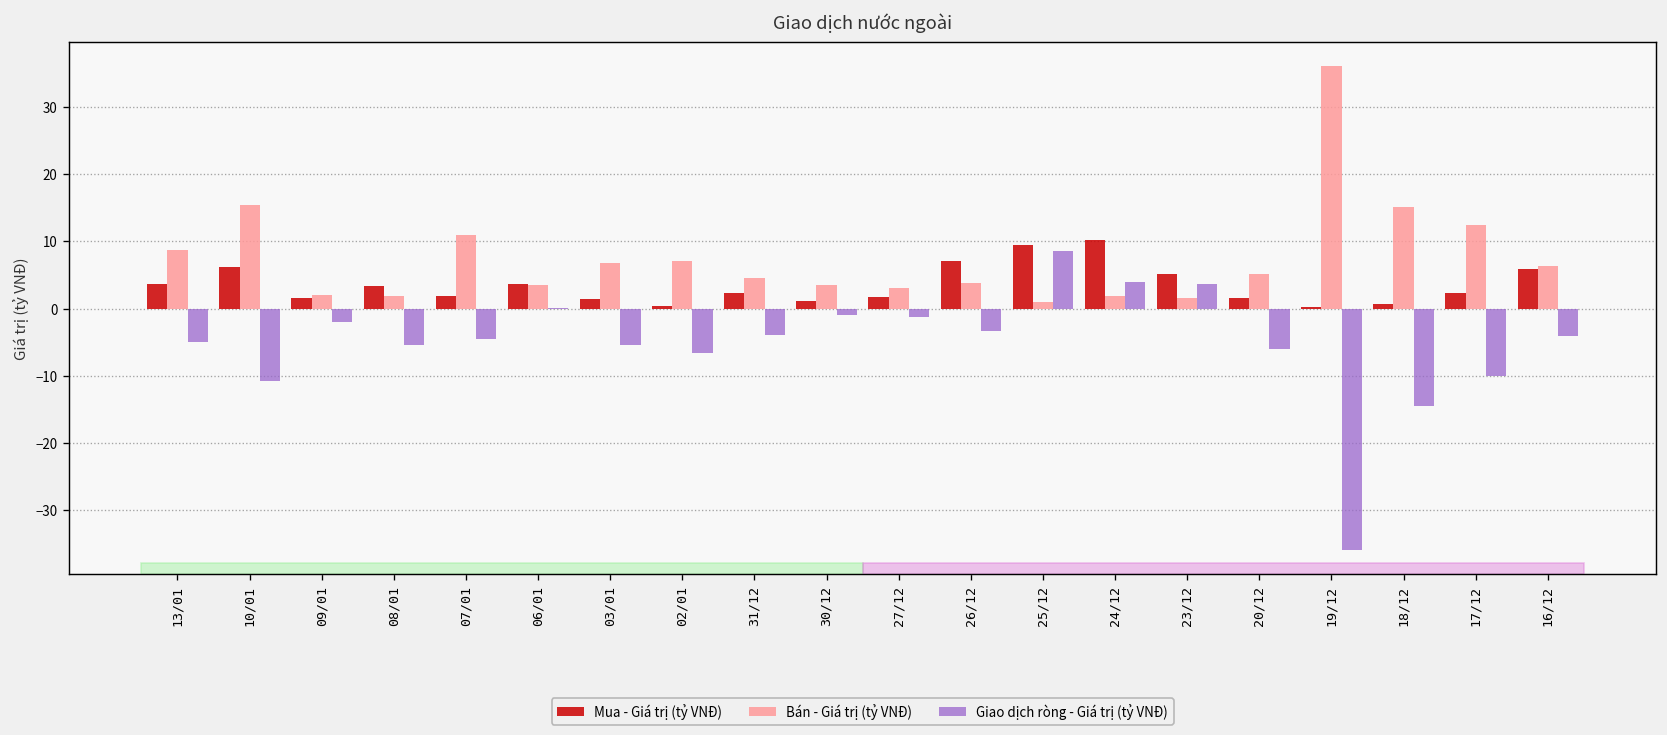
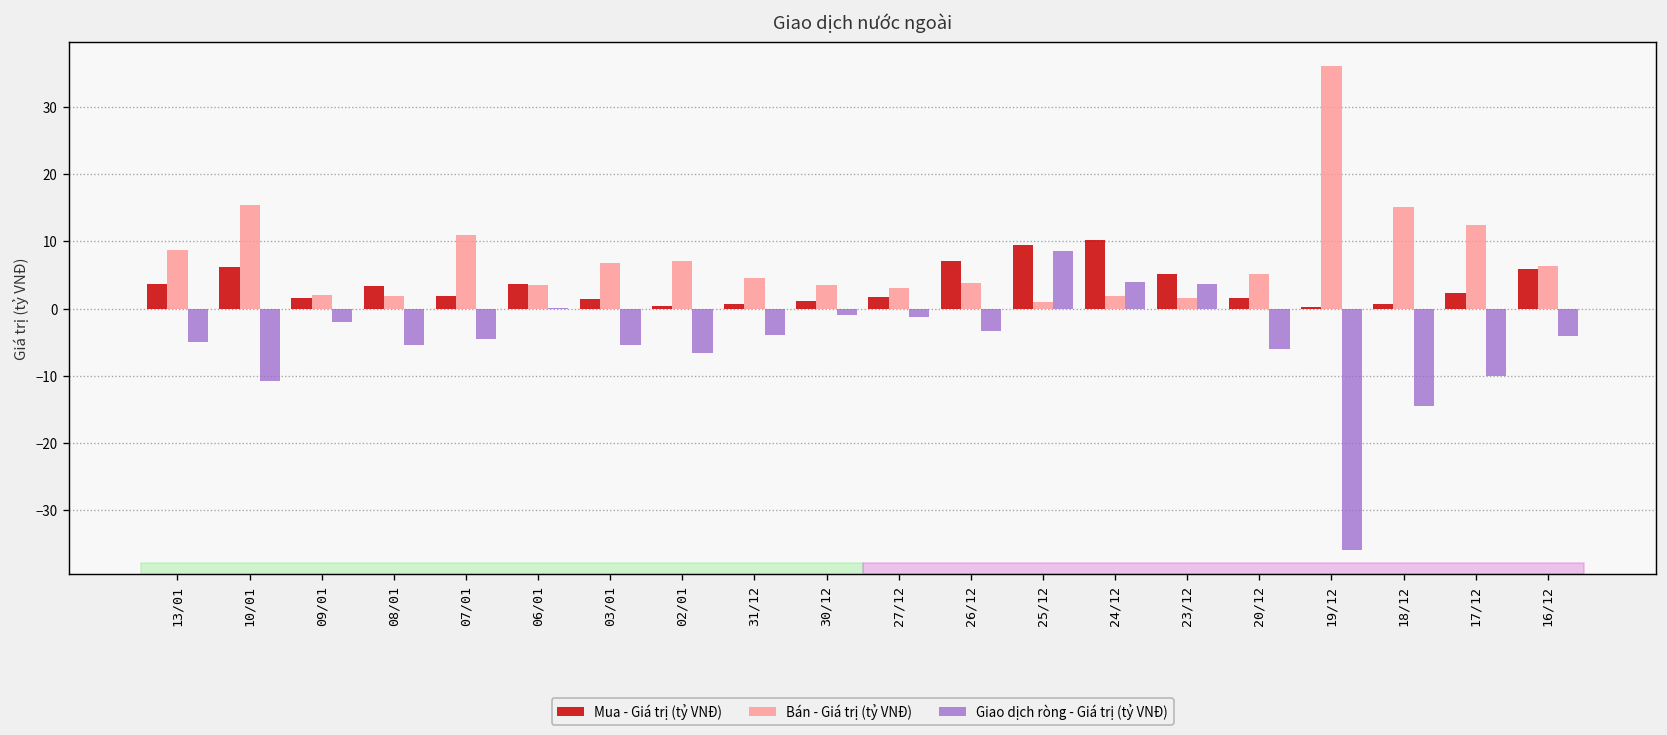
  {
    "Mua - Giá trị (tỷ VNĐ)": {
      "13/01": 4,
      "10/01": 6,
      "09/01": 2,
      "08/01": 3,
      "07/01": 2,
      "06/01": 4,
      "03/01": 1,
-     "31/12": 2,
+     "31/12": 1,
      "30/12": 1,
      "27/12": 2,
      "26/12": 7,
      "25/12": 10,
      "24/12": 10,
      "23/12": 5,
      "20/12": 2,
      "18/12": 1,
      "17/12": 2,
      "16/12": 6
    },
    "Bán - Giá trị (tỷ VNĐ)": {
      "13/01": 9,
      "10/01": 15,
      "09/01": 2,
      "08/01": 2,
      "07/01": 11,
      "06/01": 4,
      "03/01": 7,
      "02/01": 7,
      "31/12": 5,
      "30/12": 4,
      "27/12": 3,
      "26/12": 4,
      "25/12": 1,
      "24/12": 2,
      "23/12": 2,
      "20/12": 5,
      "19/12": 36,
      "18/12": 15,
      "17/12": 12,
      "16/12": 6
    },
    "Giao dịch ròng - Giá trị (tỷ VNĐ)": {
      "13/01": -5,
      "10/01": -11,
      "09/01": -2,
      "08/01": -5,
      "07/01": -5,
      "03/01": -5,
      "02/01": -7,
      "31/12": -4,
      "30/12": -1,
      "27/12": -1,
      "26/12": -3,
      "25/12": 8,
      "24/12": 4,
      "23/12": 4,
      "20/12": -6,
      "19/12": -36,
      "18/12": -14,
      "17/12": -10,
      "16/12": -4
    }
  }
